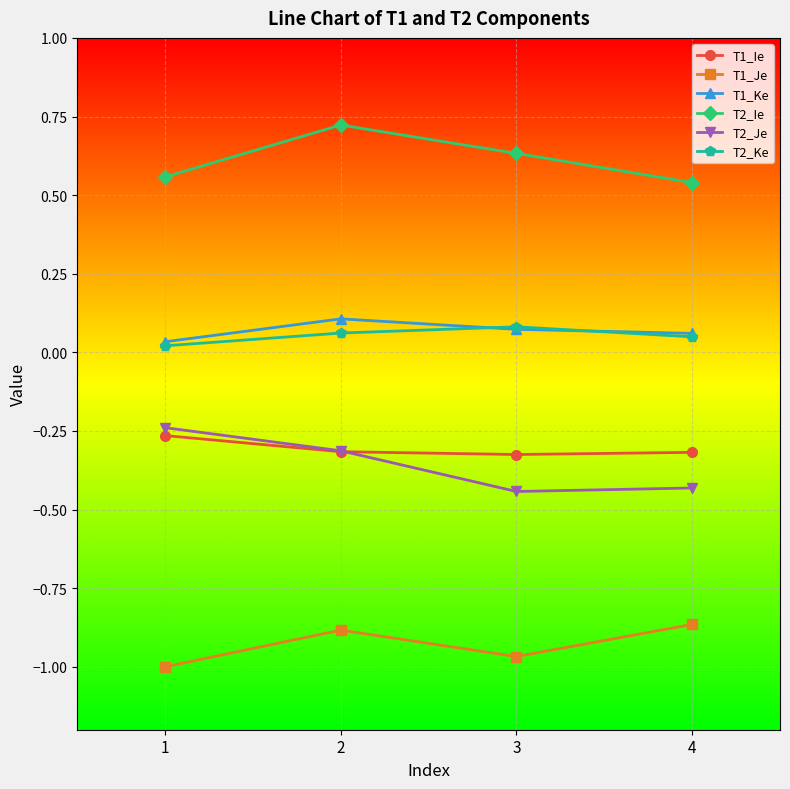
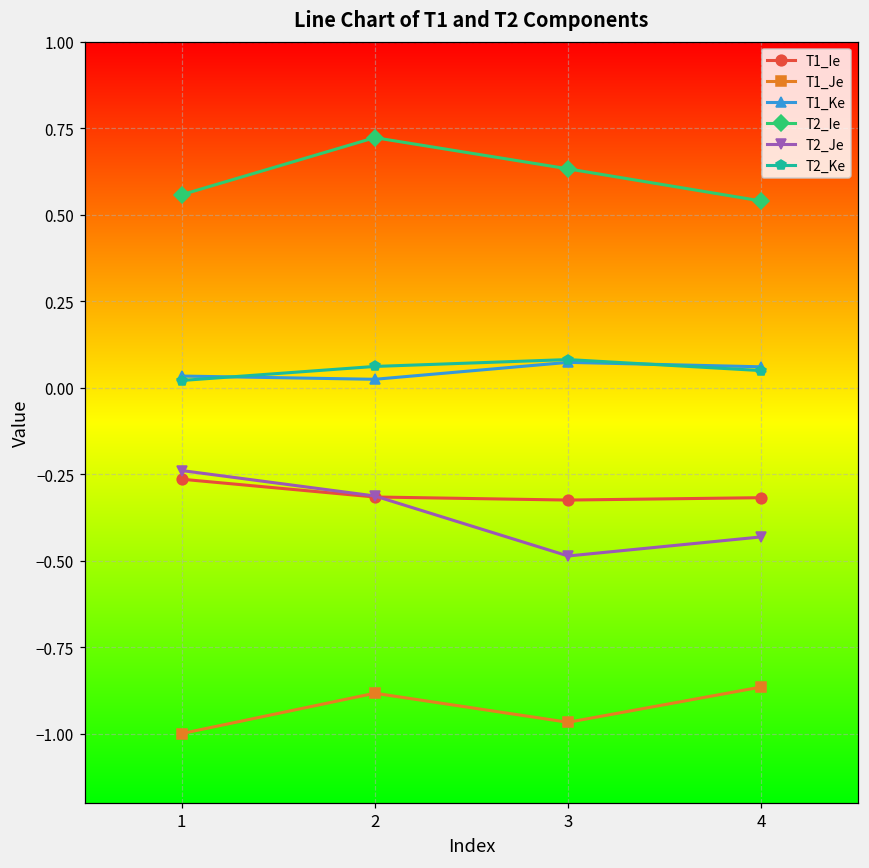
  {
    "T1_Ke": {
      "1": 0.03,
-     "2": 0.11,
+     "2": 0.02,
      "4": 0.06
    },
    "T2_Je": {
      "1": -0.24,
-     "3": -0.44,
+     "3": -0.49,
      "4": -0.43
    }
  }
